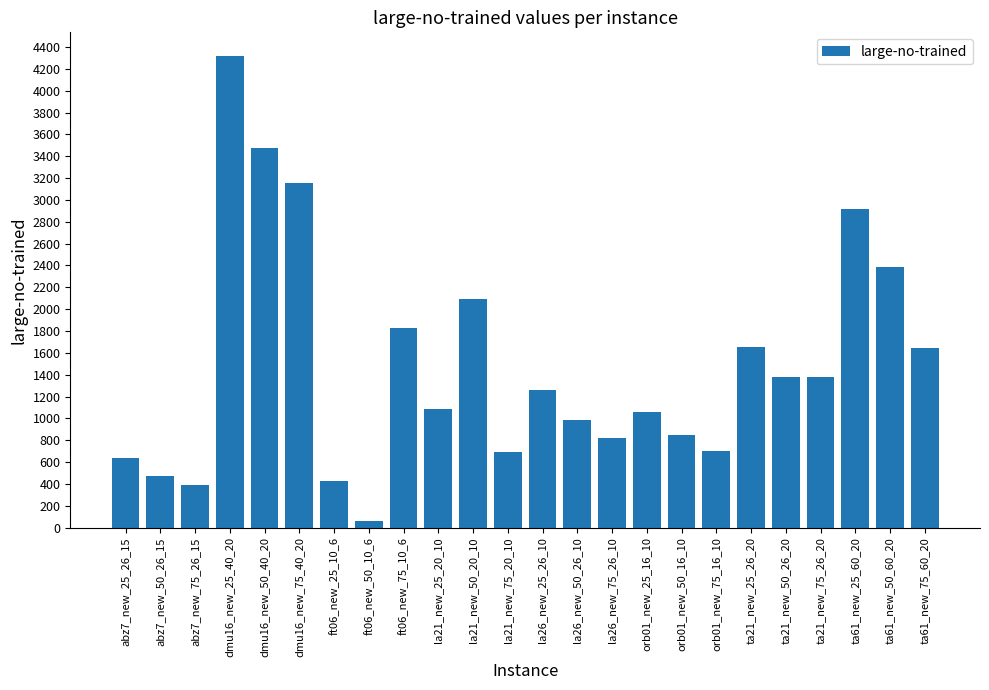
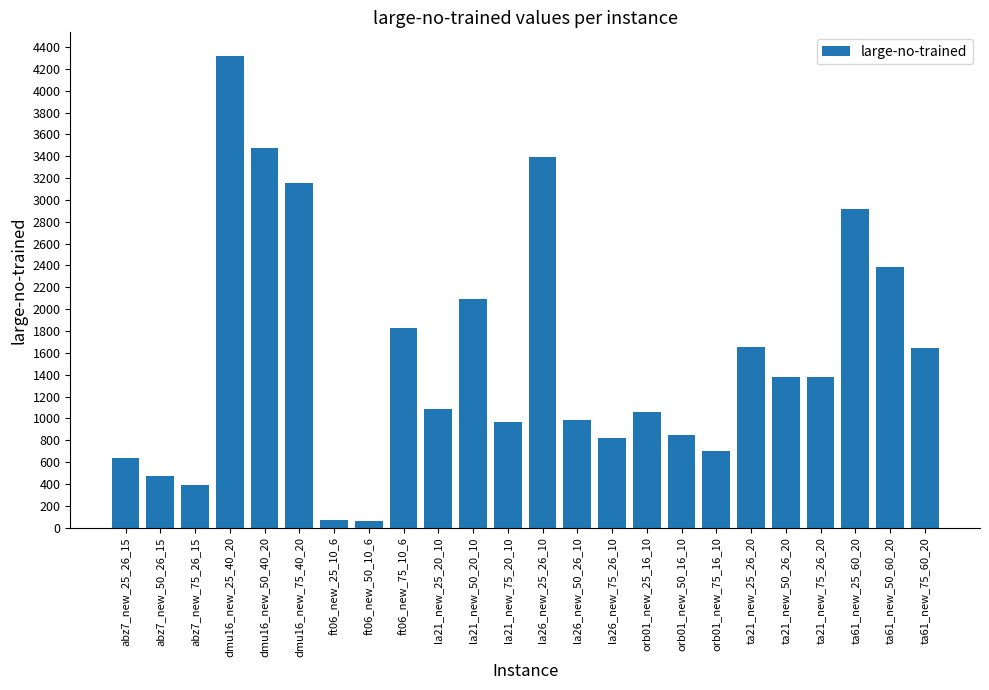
  {
    "abz7_new_25_26_15": 640,
    "abz7_new_50_26_15": 480,
    "abz7_new_75_26_15": 390,
    "dmu16_new_25_40_20": 4320,
    "dmu16_new_50_40_20": 3480,
    "dmu16_new_75_40_20": 3150,
-   "ft06_new_25_10_6": 430,
+   "ft06_new_25_10_6": 70,
    "ft06_new_50_10_6": 60,
    "ft06_new_75_10_6": 1830,
    "la21_new_25_20_10": 1090,
    "la21_new_50_20_10": 2100,
-   "la21_new_75_20_10": 690,
-   "la26_new_25_26_10": 1260,
+   "la21_new_75_20_10": 970,
+   "la26_new_25_26_10": 3400,
    "la26_new_50_26_10": 990,
    "la26_new_75_26_10": 820,
    "orb01_new_25_16_10": 1060,
    "orb01_new_50_16_10": 850,
    "orb01_new_75_16_10": 700,
    "ta21_new_25_26_20": 1660,
    "ta21_new_50_26_20": 1380,
    "ta21_new_75_26_20": 1380,
    "ta61_new_25_60_20": 2920,
    "ta61_new_50_60_20": 2390,
    "ta61_new_75_60_20": 1640
  }
